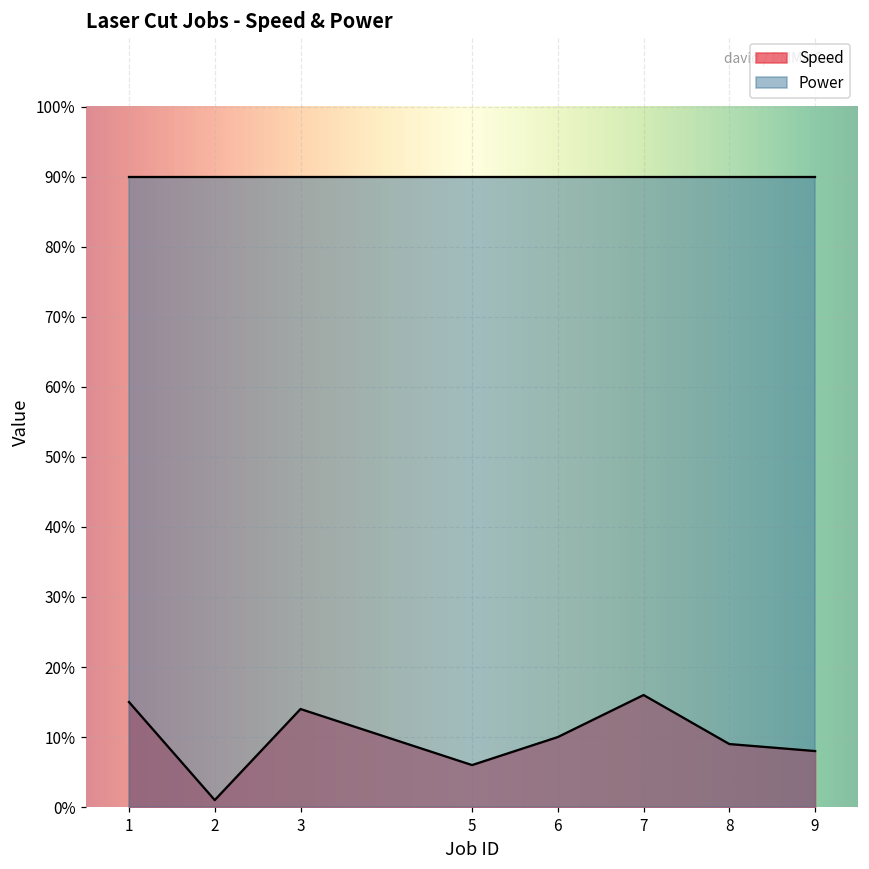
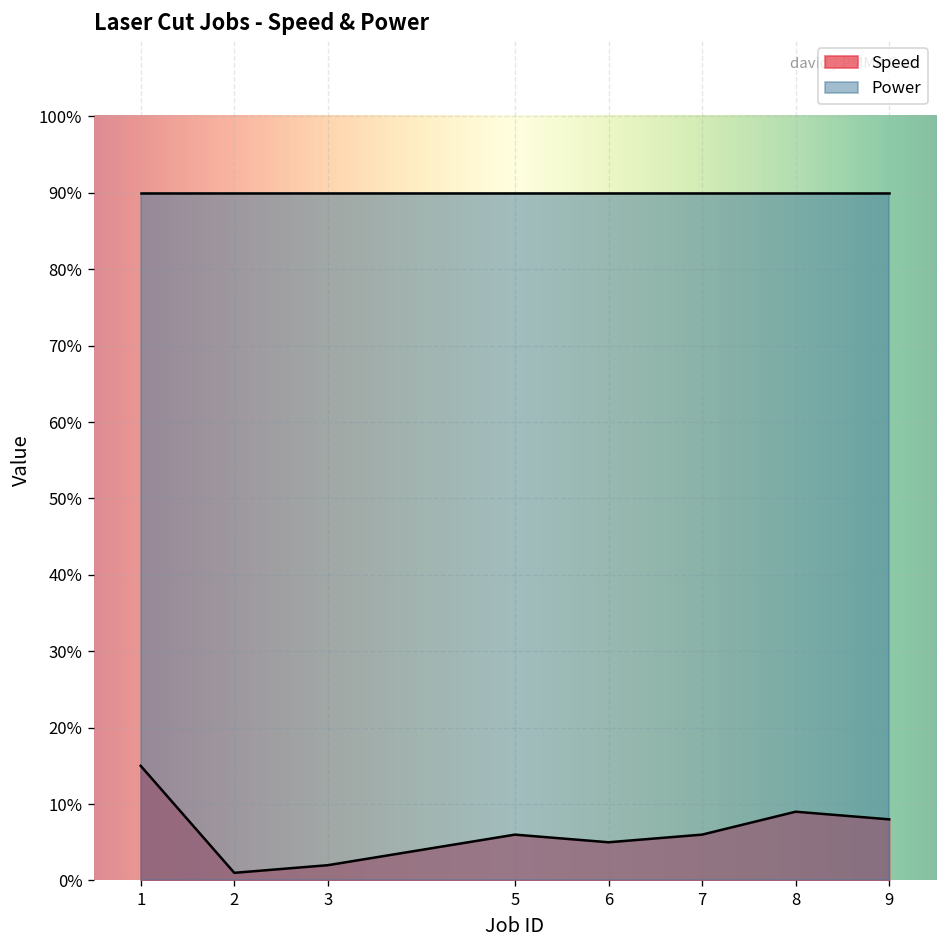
  {
    "Speed": {
      "1": "15%",
      "2": "1%",
-     "3": "14%",
+     "3": "2%",
      "5": "6%",
-     "6": "10%",
-     "7": "16%",
+     "6": "5%",
+     "7": "6%",
      "8": "9%",
      "9": "8%"
    },
    "Power": {
      "1": "90%",
      "2": "90%",
      "3": "90%",
      "5": "90%",
      "6": "90%",
      "7": "90%",
      "8": "90%",
      "9": "90%"
    }
  }
